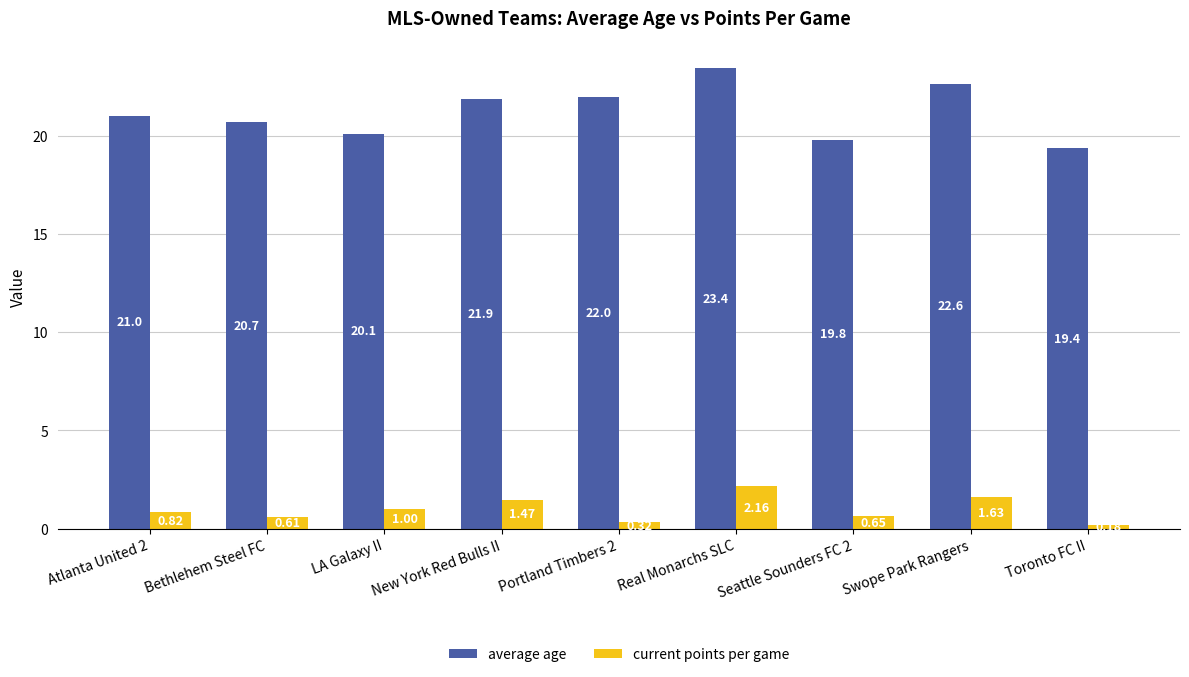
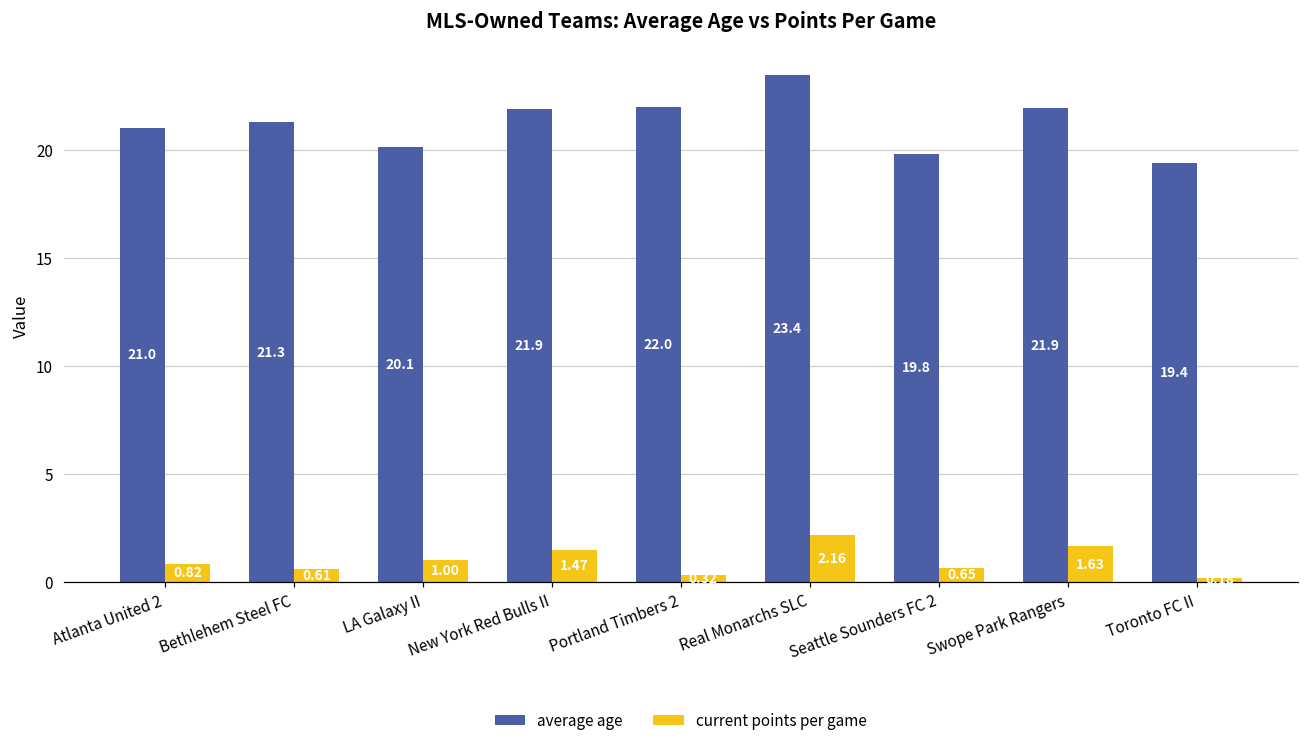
  {
    "average age": {
      "Atlanta United 2": 21.0,
-     "Bethlehem Steel FC": 20.7,
+     "Bethlehem Steel FC": 21.3,
      "LA Galaxy II": 20.1,
      "New York Red Bulls II": 21.9,
      "Portland Timbers 2": 22.0,
      "Real Monarchs SLC": 23.4,
      "Seattle Sounders FC 2": 19.8,
-     "Swope Park Rangers": 22.6,
+     "Swope Park Rangers": 21.9,
      "Toronto FC II": 19.4
    },
    "current points per game": {
      "Atlanta United 2": 0.82,
      "Bethlehem Steel FC": 0.61,
      "LA Galaxy II": 1.00,
      "New York Red Bulls II": 1.47,
      "Real Monarchs SLC": 2.16,
      "Seattle Sounders FC 2": 0.65,
      "Swope Park Rangers": 1.63
    }
  }
